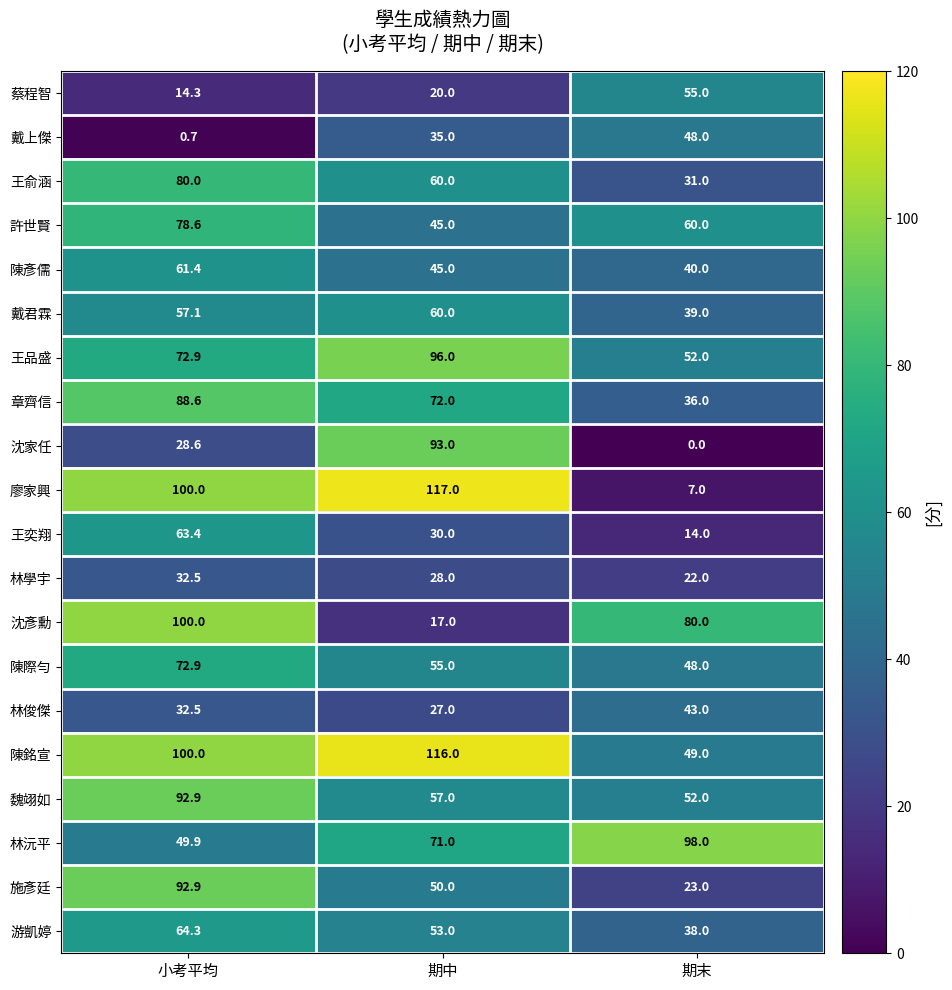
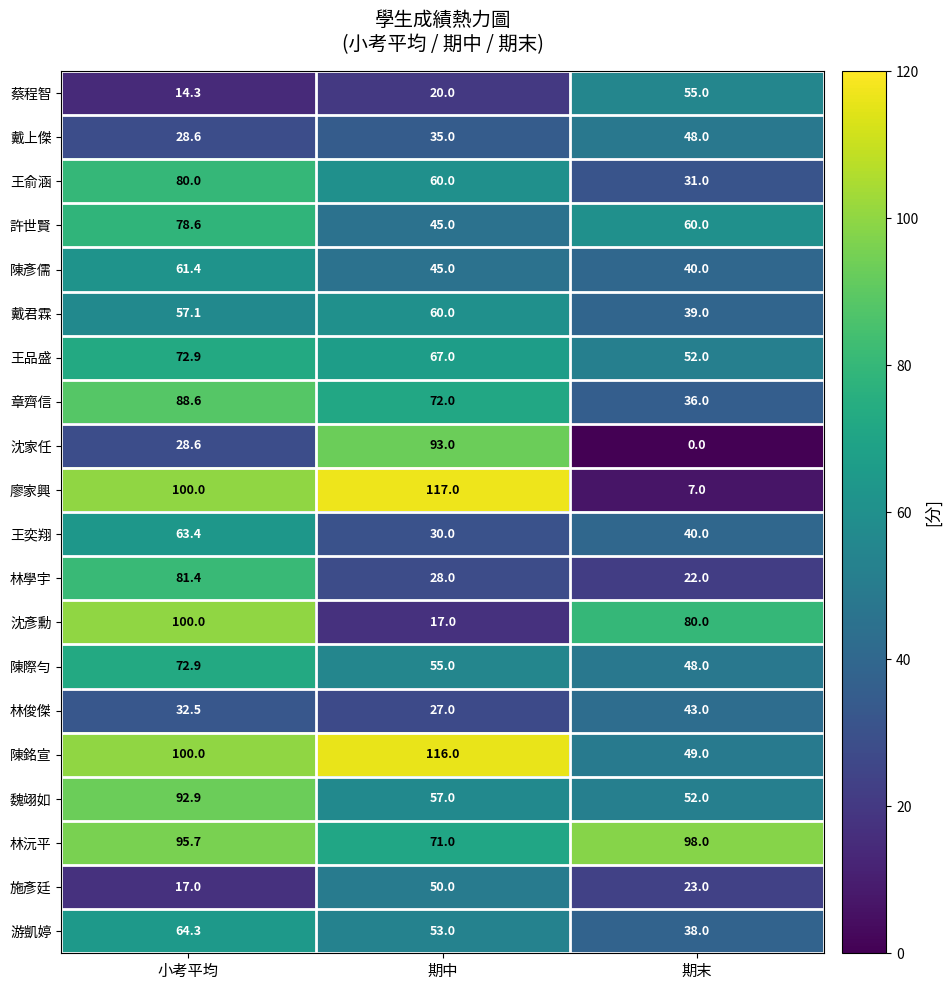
  {
    "蔡程智": {
      "小考平均": 14.3,
      "期中": 20.0,
      "期末": 55.0
    },
    "戴上傑": {
-     "小考平均": 0.7,
+     "小考平均": 28.6,
      "期中": 35.0,
      "期末": 48.0
    },
    "王俞涵": {
      "小考平均": 80.0,
      "期中": 60.0,
      "期末": 31.0
    },
    "許世賢": {
      "小考平均": 78.6,
      "期中": 45.0,
      "期末": 60.0
    },
    "陳彥儒": {
      "小考平均": 61.4,
      "期中": 45.0,
      "期末": 40.0
    },
    "戴君霖": {
      "小考平均": 57.1,
      "期中": 60.0,
      "期末": 39.0
    },
    "王品盛": {
      "小考平均": 72.9,
-     "期中": 96.0,
+     "期中": 67.0,
      "期末": 52.0
    },
    "章齊信": {
      "小考平均": 88.6,
      "期中": 72.0,
      "期末": 36.0
    },
    "沈家任": {
      "小考平均": 28.6,
      "期中": 93.0,
      "期末": 0.0
    },
    "廖家興": {
      "小考平均": 100.0,
      "期中": 117.0,
      "期末": 7.0
    },
    "王奕翔": {
      "小考平均": 63.4,
      "期中": 30.0,
-     "期末": 14.0
+     "期末": 40.0
    },
    "林學宇": {
-     "小考平均": 32.5,
+     "小考平均": 81.4,
      "期中": 28.0,
      "期末": 22.0
    },
    "沈彥勳": {
      "小考平均": 100.0,
      "期中": 17.0,
      "期末": 80.0
    },
    "陳際勻": {
      "小考平均": 72.9,
      "期中": 55.0,
      "期末": 48.0
    },
    "林俊傑": {
      "小考平均": 32.5,
      "期中": 27.0,
      "期末": 43.0
    },
    "陳銘宣": {
      "小考平均": 100.0,
      "期中": 116.0,
      "期末": 49.0
    },
    "魏翊如": {
      "小考平均": 92.9,
      "期中": 57.0,
      "期末": 52.0
    },
    "林沅平": {
-     "小考平均": 49.9,
+     "小考平均": 95.7,
      "期中": 71.0,
      "期末": 98.0
    },
    "施彥廷": {
-     "小考平均": 92.9,
+     "小考平均": 17.0,
      "期中": 50.0,
      "期末": 23.0
    },
    "游凱婷": {
      "小考平均": 64.3,
      "期中": 53.0,
      "期末": 38.0
    }
  }
